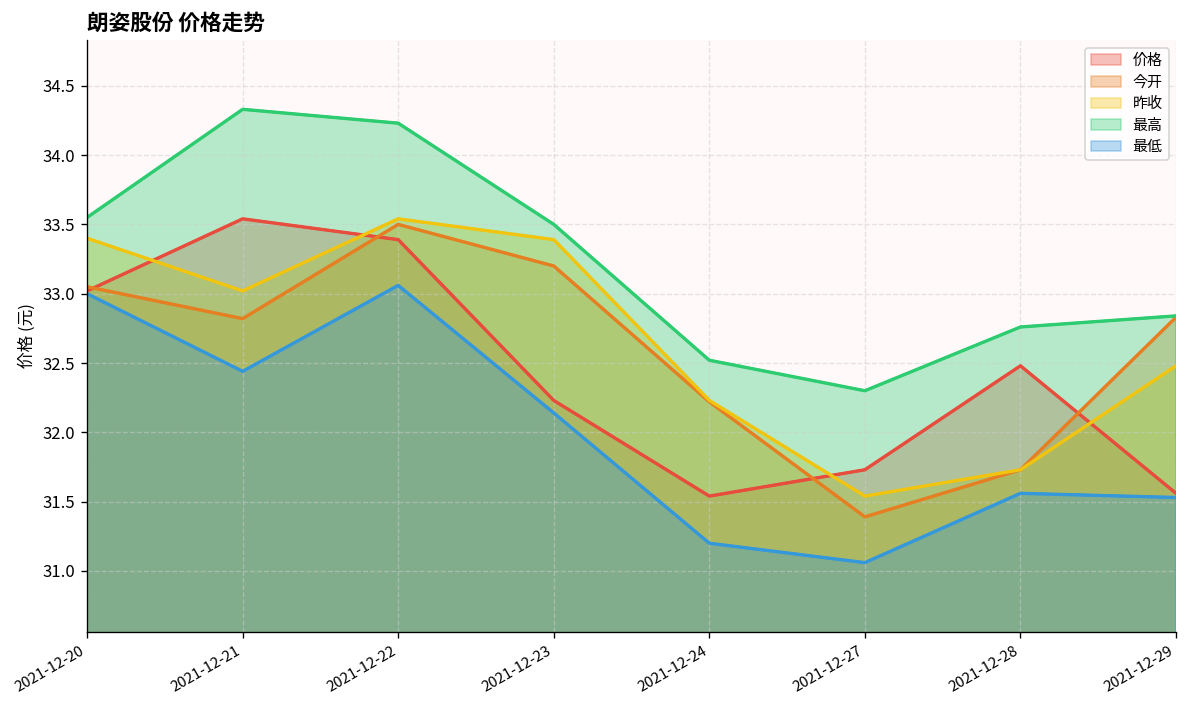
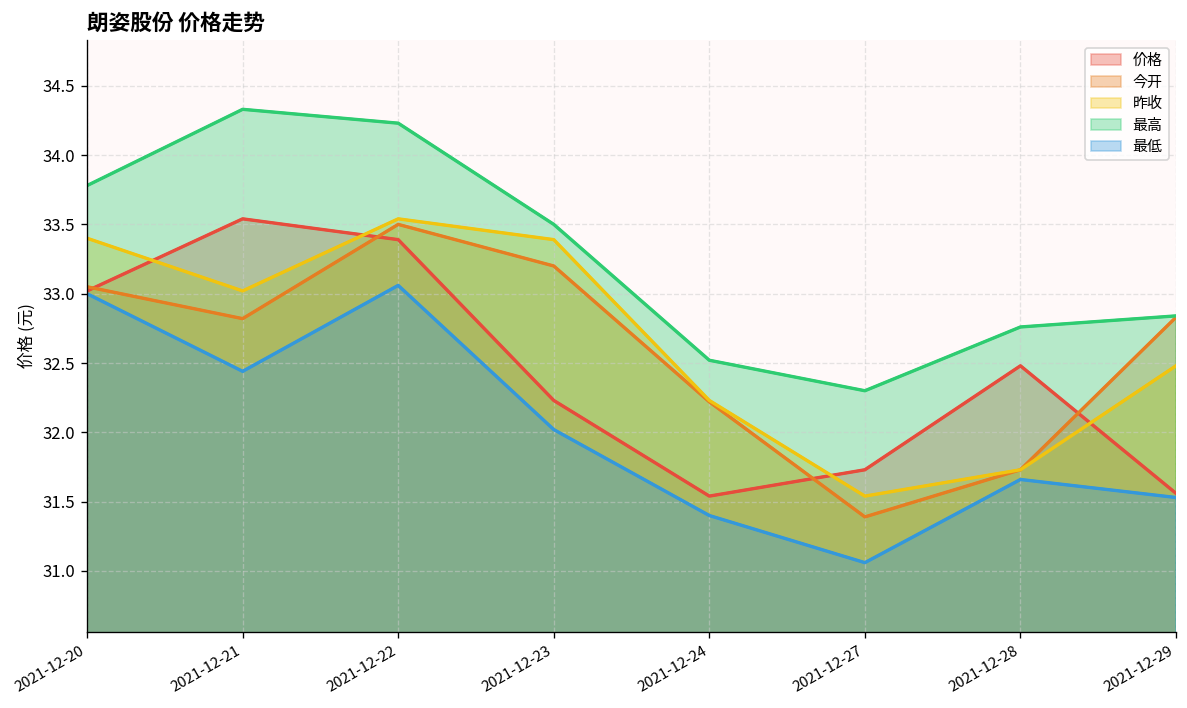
  {
    "最高": {
-     "2021-12-20": 33.55,
+     "2021-12-20": 33.78,
      "2021-12-21": 34.33,
      "2021-12-22": 34.23,
      "2021-12-23": 33.50,
      "2021-12-24": 32.52,
      "2021-12-27": 32.30,
      "2021-12-28": 32.76
    },
    "最低": {
      "2021-12-21": 32.44,
      "2021-12-22": 33.06,
-     "2021-12-23": 32.14,
-     "2021-12-24": 31.2,
+     "2021-12-23": 32.02,
+     "2021-12-24": 31.4,
      "2021-12-27": 31.06,
-     "2021-12-28": 31.56,
+     "2021-12-28": 31.66,
      "2021-12-29": 31.53
    }
  }
